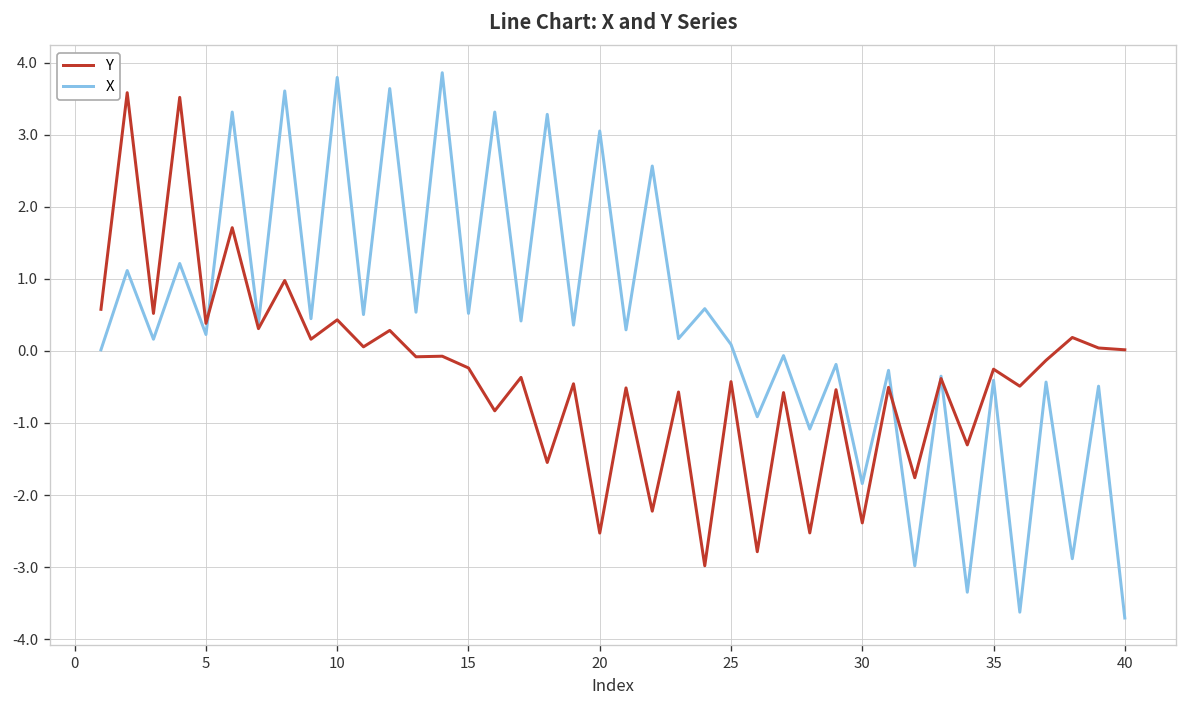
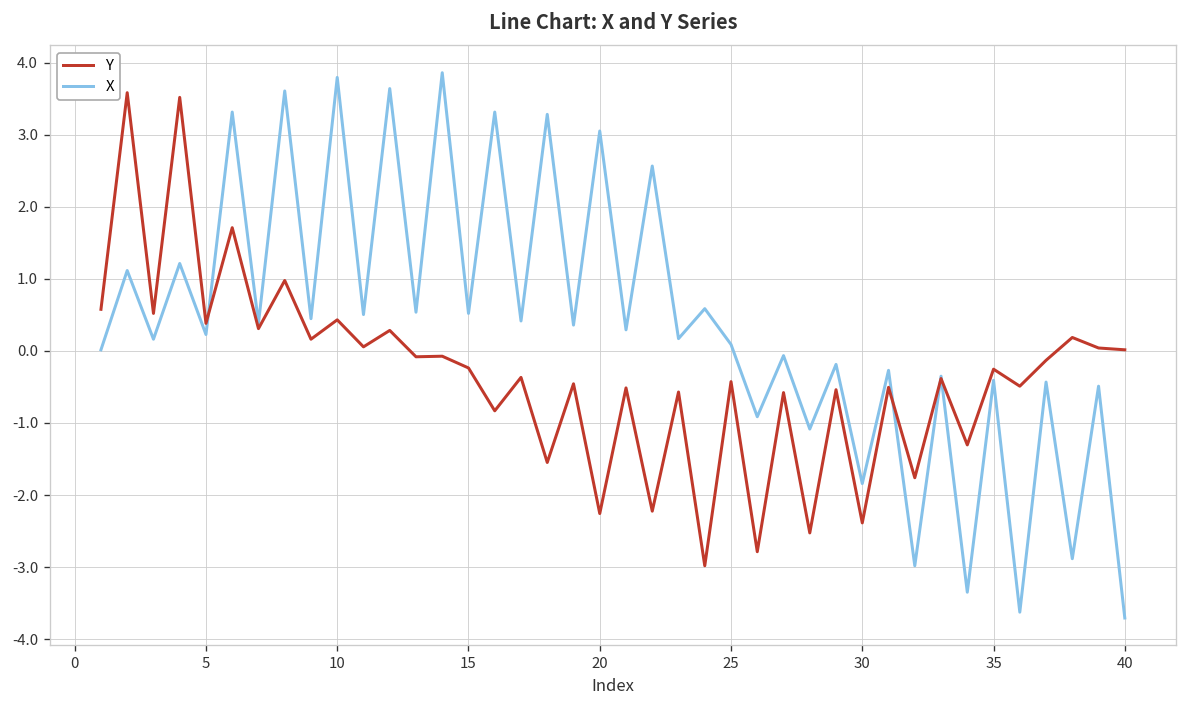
  {
    "Y": {
      "5": 0.4,
      "10": 0.4,
      "15": -0.2,
-     "20": -2.5,
+     "20": -2.3,
      "25": -0.4,
      "30": -2.4,
      "35": -0.3,
      "40": 0.0
    },
    "X": {
      "5": 0.2,
      "10": 3.8,
      "15": 0.5,
      "20": 3.1,
      "25": 0.1,
      "30": -1.8,
      "35": -0.4,
      "40": -3.7
    }
  }
